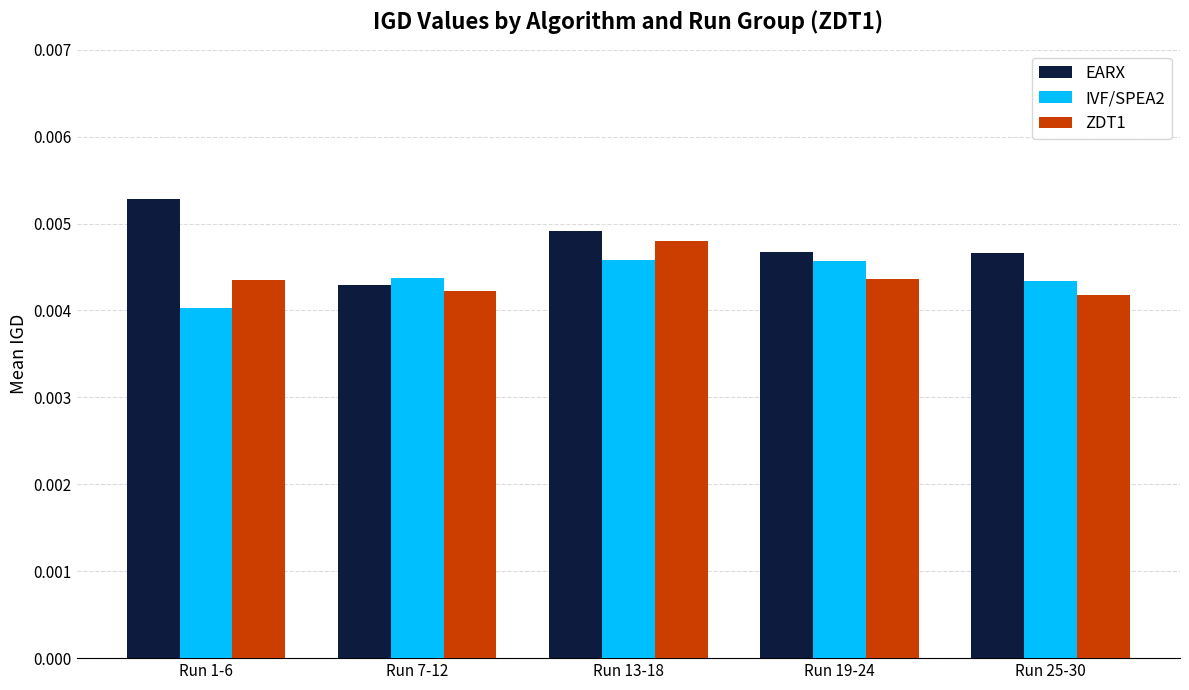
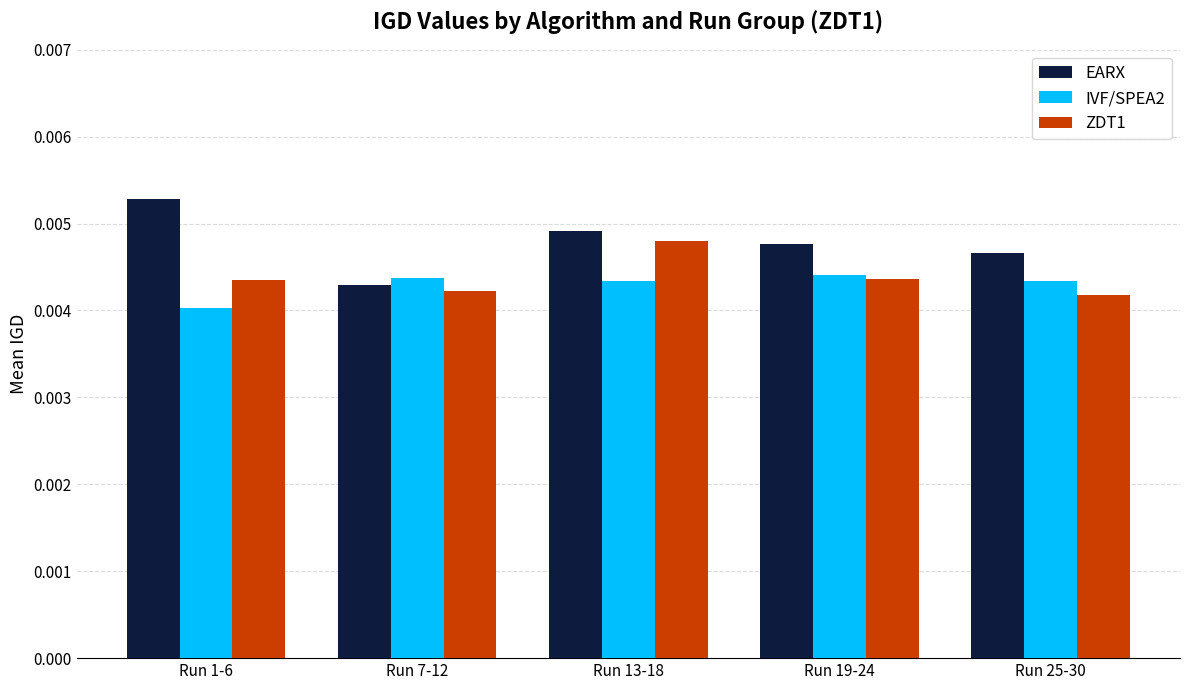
  {
    "EARX": {
      "Run 1-6": 0.0053,
      "Run 7-12": 0.0043,
      "Run 13-18": 0.0049,
-     "Run 19-24": 0.0047,
+     "Run 19-24": 0.0048,
      "Run 25-30": 0.0047
    },
    "IVF/SPEA2": {
      "Run 1-6": 0.0040,
      "Run 7-12": 0.0044,
-     "Run 13-18": 0.0046,
-     "Run 19-24": 0.0046,
+     "Run 13-18": 0.0043,
+     "Run 19-24": 0.0044,
      "Run 25-30": 0.0043
    },
    "ZDT1": {
      "Run 1-6": 0.0043,
      "Run 7-12": 0.0042,
      "Run 13-18": 0.0048,
      "Run 19-24": 0.0044,
      "Run 25-30": 0.0042
    }
  }
